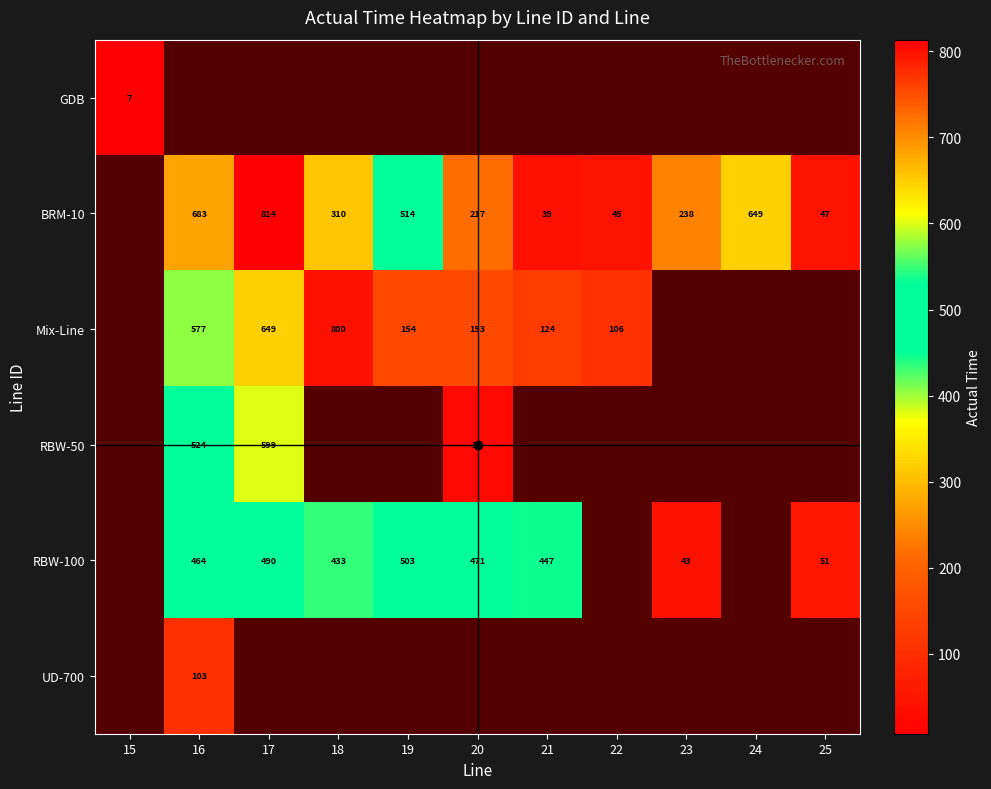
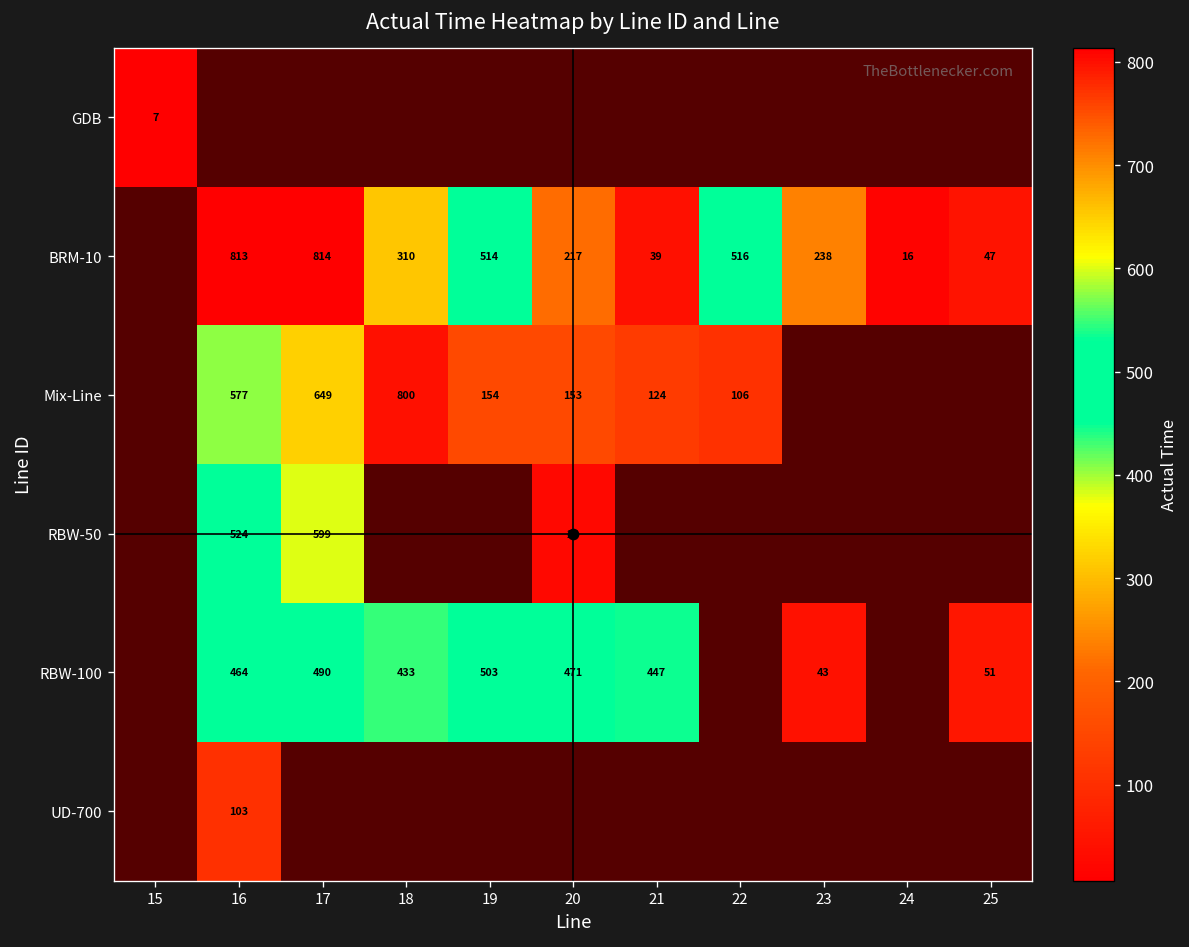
  {
    "GDB": {
      "15": 7
    },
    "BRM-10": {
-     "16": 683,
+     "16": 813,
      "17": 814,
      "18": 310,
      "19": 514,
      "20": 217,
      "21": 39,
-     "22": 45,
+     "22": 516,
      "23": 238,
-     "24": 649,
+     "24": 16,
      "25": 47
    },
    "Mix-Line": {
      "16": 577,
      "17": 649,
      "18": 800,
      "19": 154,
      "20": 153,
      "21": 124,
      "22": 106
    },
    "RBW-50": {
      "16": 524,
      "17": 599
    },
    "RBW-100": {
      "16": 464,
      "17": 490,
      "18": 433,
      "19": 503,
      "20": 471,
      "21": 447,
      "23": 43,
      "25": 51
    },
    "UD-700": {
      "16": 103
    }
  }
